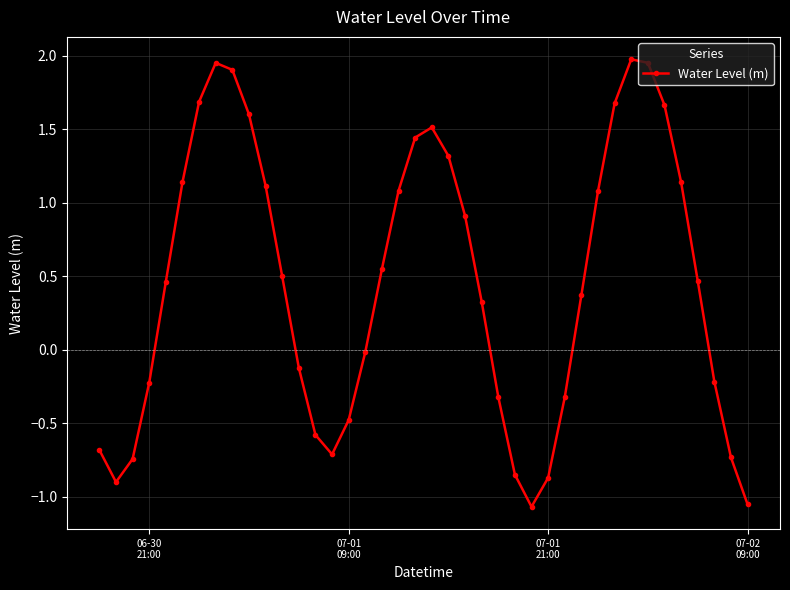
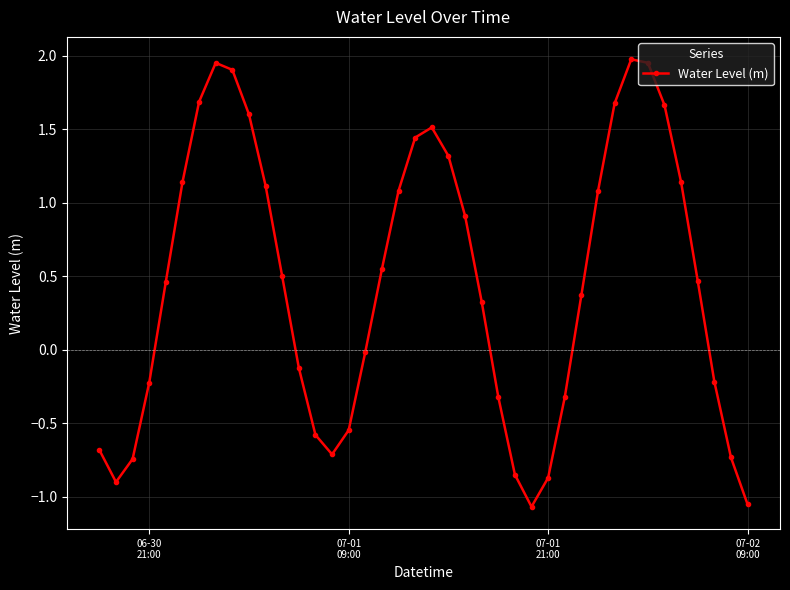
  {
    "06-30 21:00": -0.22,
-   "07-01 09:00": -0.48,
+   "07-01 09:00": -0.55,
    "07-01 21:00": -0.87,
    "07-02 09:00": -1.05
  }
